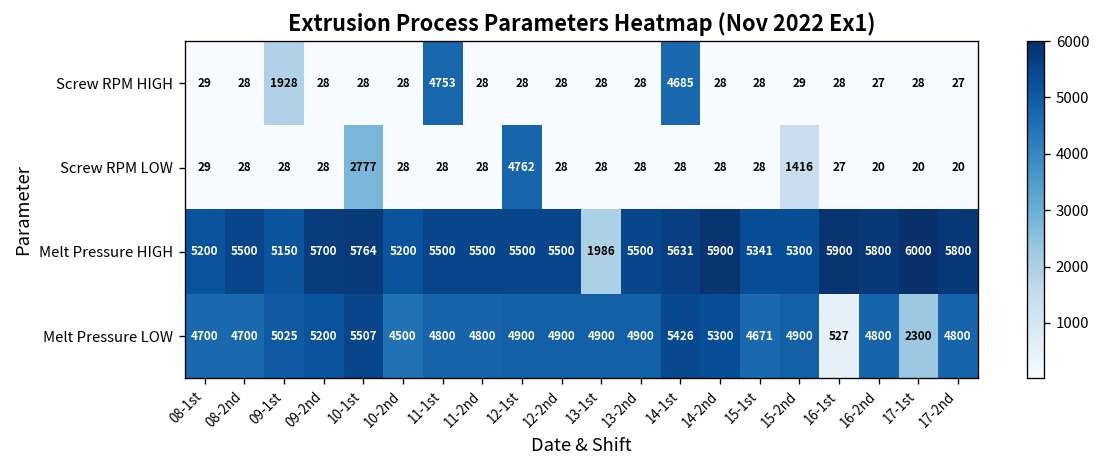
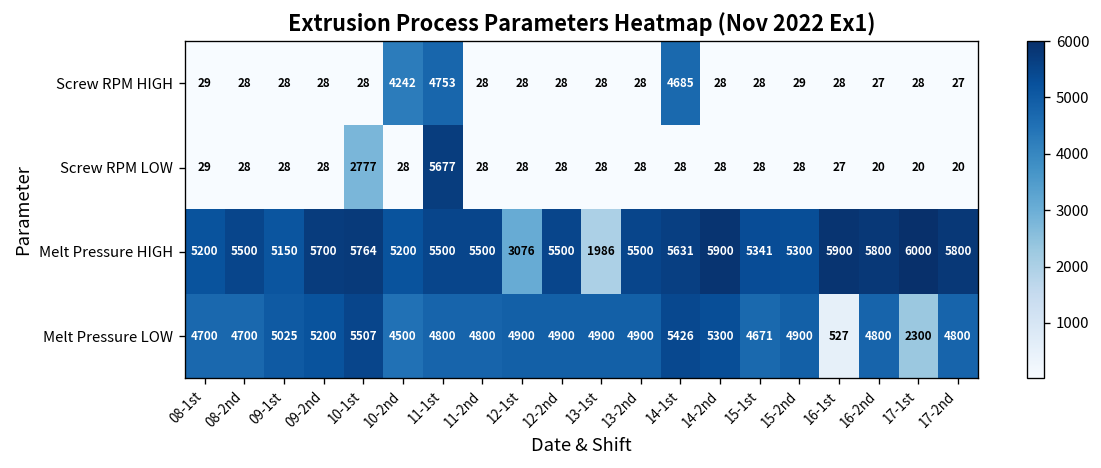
  {
    "Screw RPM HIGH": {
      "08-1st": 29,
      "08-2nd": 28,
-     "09-1st": 1928,
+     "09-1st": 28,
      "09-2nd": 28,
      "10-1st": 28,
-     "10-2nd": 28,
+     "10-2nd": 4242,
      "11-1st": 4753,
      "11-2nd": 28,
      "12-1st": 28,
      "12-2nd": 28,
      "13-1st": 28,
      "13-2nd": 28,
      "14-1st": 4685,
      "14-2nd": 28,
      "15-1st": 28,
      "15-2nd": 29,
      "16-1st": 28,
      "16-2nd": 27,
      "17-1st": 28,
      "17-2nd": 27
    },
    "Screw RPM LOW": {
      "08-1st": 29,
      "08-2nd": 28,
      "09-1st": 28,
      "09-2nd": 28,
      "10-1st": 2777,
      "10-2nd": 28,
-     "11-1st": 28,
+     "11-1st": 5677,
      "11-2nd": 28,
-     "12-1st": 4762,
+     "12-1st": 28,
      "12-2nd": 28,
      "13-1st": 28,
      "13-2nd": 28,
      "14-1st": 28,
      "14-2nd": 28,
      "15-1st": 28,
-     "15-2nd": 1416,
+     "15-2nd": 28,
      "16-1st": 27,
      "16-2nd": 20,
      "17-1st": 20,
      "17-2nd": 20
    },
    "Melt Pressure HIGH": {
      "08-1st": 5200,
      "08-2nd": 5500,
      "09-1st": 5150,
      "09-2nd": 5700,
      "10-1st": 5764,
      "10-2nd": 5200,
      "11-1st": 5500,
      "11-2nd": 5500,
-     "12-1st": 5500,
+     "12-1st": 3076,
      "12-2nd": 5500,
      "13-1st": 1986,
      "13-2nd": 5500,
      "14-1st": 5631,
      "14-2nd": 5900,
      "15-1st": 5341,
      "15-2nd": 5300,
      "16-1st": 5900,
      "16-2nd": 5800,
      "17-1st": 6000,
      "17-2nd": 5800
    },
    "Melt Pressure LOW": {
      "08-1st": 4700,
      "08-2nd": 4700,
      "09-1st": 5025,
      "09-2nd": 5200,
      "10-1st": 5507,
      "10-2nd": 4500,
      "11-1st": 4800,
      "11-2nd": 4800,
      "12-1st": 4900,
      "12-2nd": 4900,
      "13-1st": 4900,
      "13-2nd": 4900,
      "14-1st": 5426,
      "14-2nd": 5300,
      "15-1st": 4671,
      "15-2nd": 4900,
      "16-1st": 527,
      "16-2nd": 4800,
      "17-1st": 2300,
      "17-2nd": 4800
    }
  }
